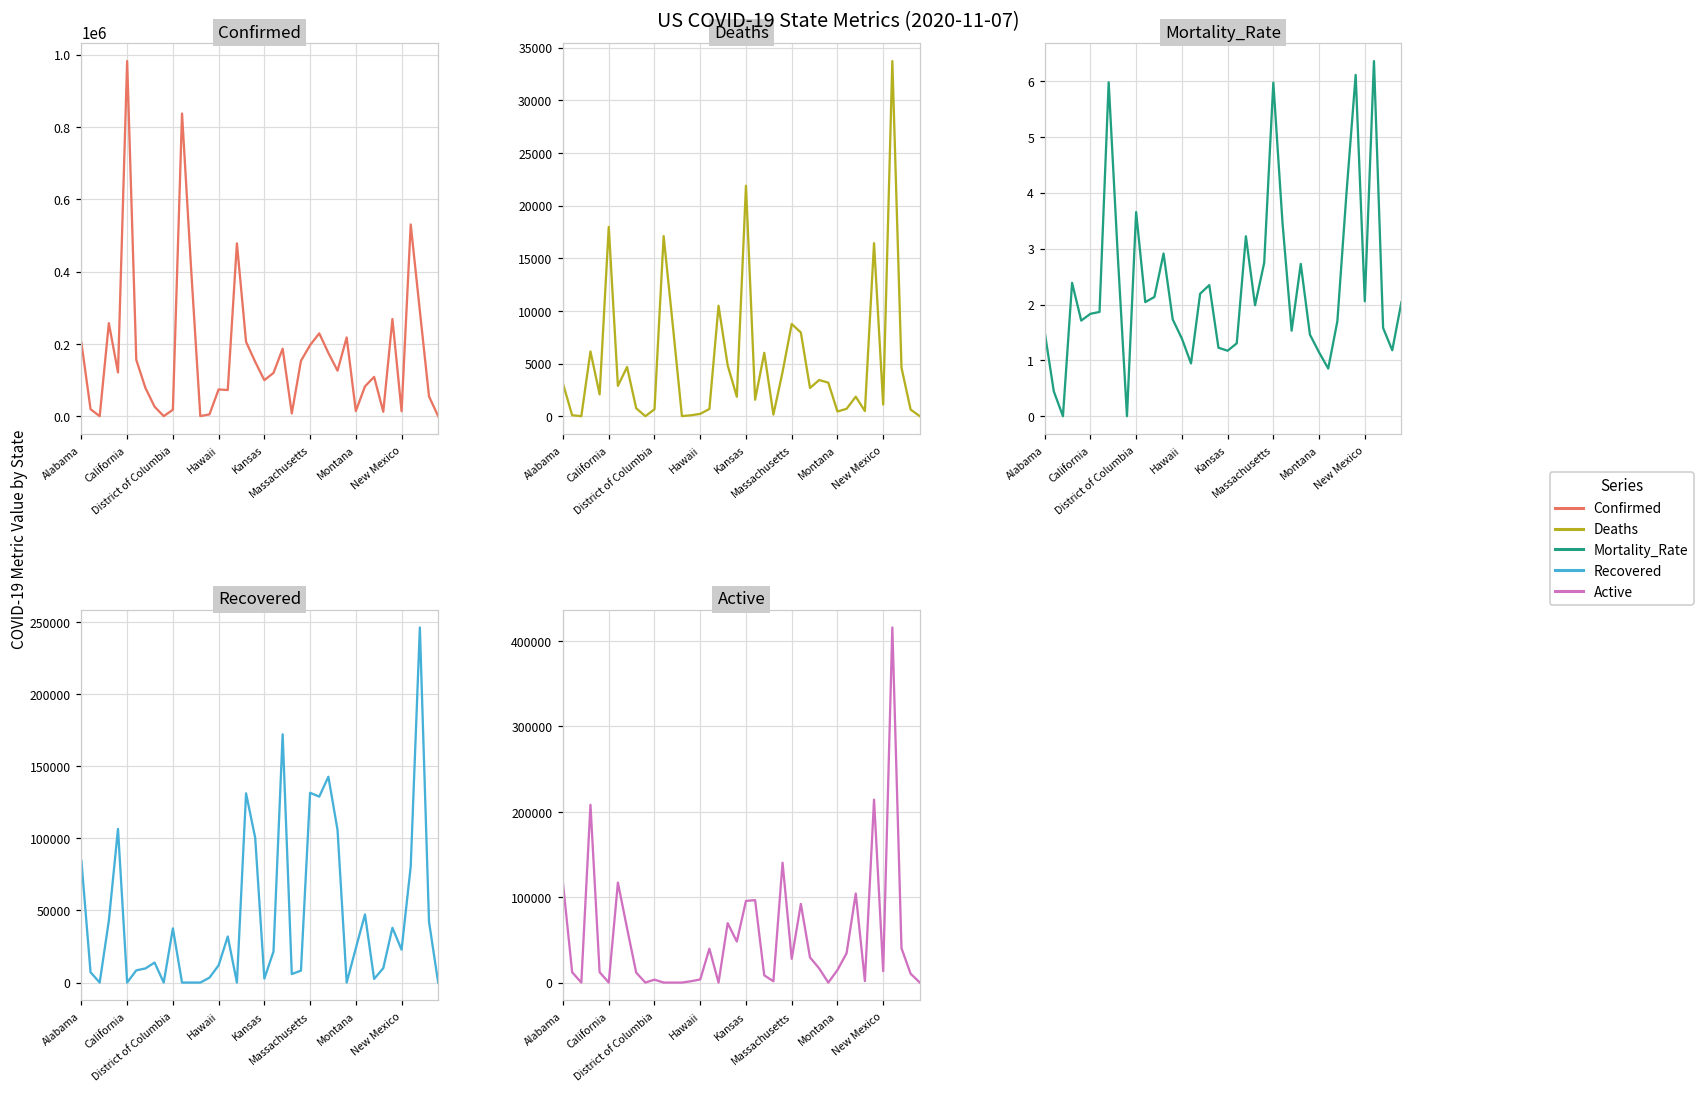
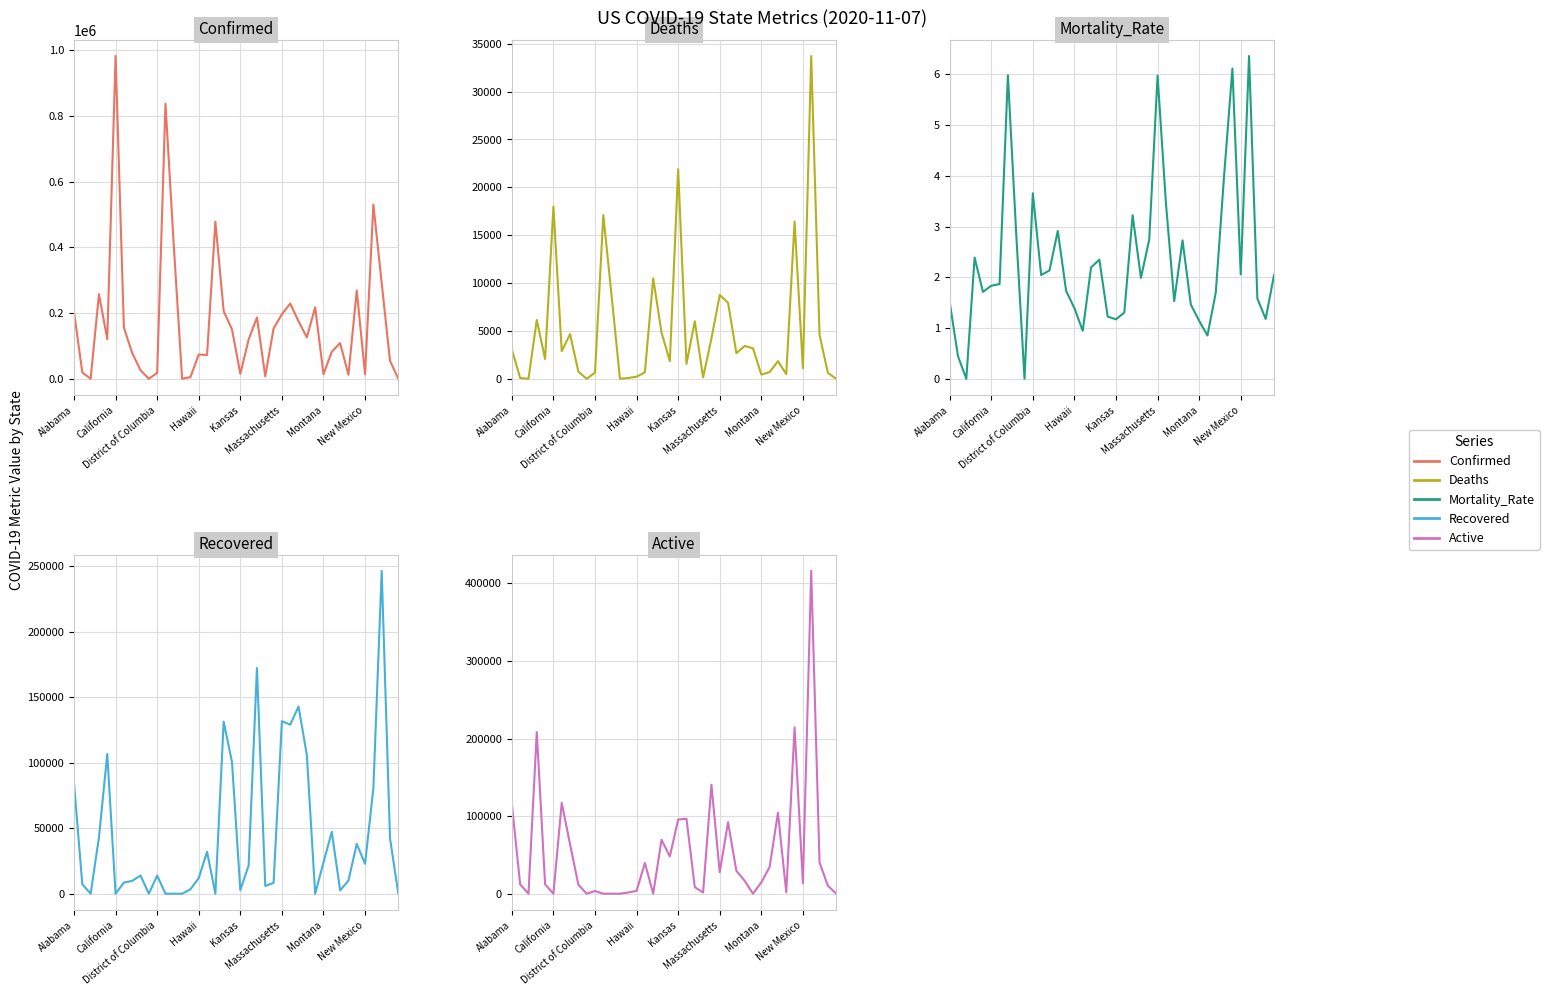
  {
    "Confirmed": {
      "Alabama": 200000,
      "California": 980000,
      "District of Columbia": 20000,
      "Hawaii": 70000,
-     "Kansas": 100000,
+     "Kansas": 20000,
      "Massachusetts": 200000,
      "Montana": 10000,
      "New Mexico": 10000
    },
    "Deaths": {
      "Alabama": 3000,
      "California": 18000,
      "District of Columbia": 1000,
      "Hawaii": 0,
      "Kansas": 22000,
      "Massachusetts": 9000,
      "Montana": 0,
      "New Mexico": 1000
    },
    "Mortality_Rate": {
      "Alabama": 1.5
    },
    "Recovered": {
      "Alabama": 84000,
      "California": 0,
-     "District of Columbia": 38000,
+     "District of Columbia": 14000,
      "Hawaii": 12000,
      "Kansas": 3000,
      "Massachusetts": 132000,
      "Montana": 24000,
      "New Mexico": 23000
    },
    "Active": {
      "Alabama": 120000,
      "California": 0,
      "District of Columbia": 0,
      "Hawaii": 0,
      "Kansas": 100000,
      "Massachusetts": 30000,
      "Montana": 10000,
      "New Mexico": 10000
    }
  }
